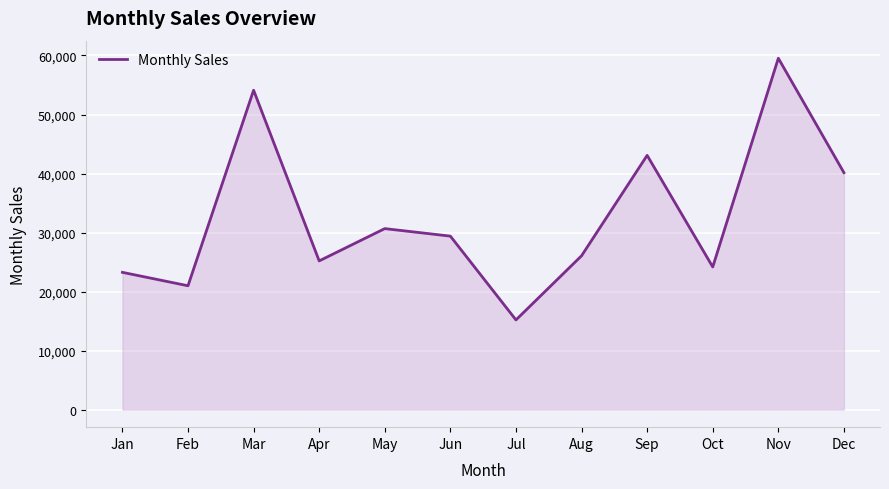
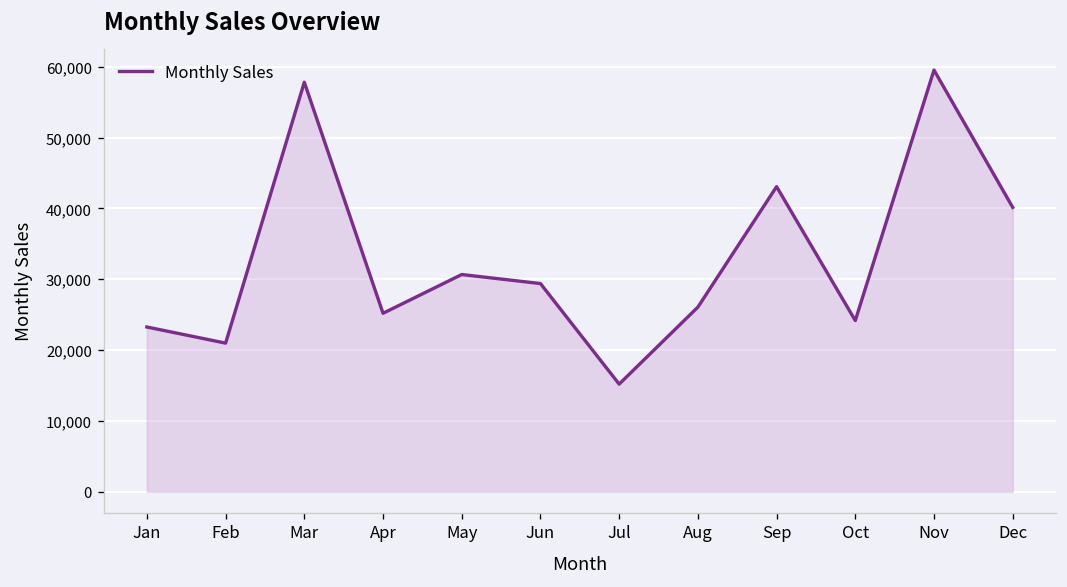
  {
    "Jan": "23,000",
    "Feb": "21,000",
-   "Mar": "54,000",
+   "Mar": "58,000",
    "Apr": "25,000",
    "May": "31,000",
    "Jun": "29,000",
    "Jul": "15,000",
    "Aug": "26,000",
    "Sep": "43,000",
    "Oct": "24,000",
    "Nov": "60,000",
    "Dec": "40,000"
  }
